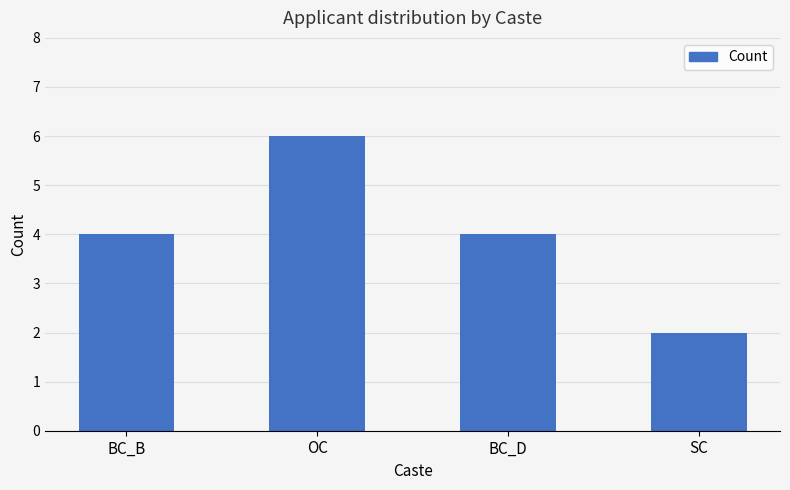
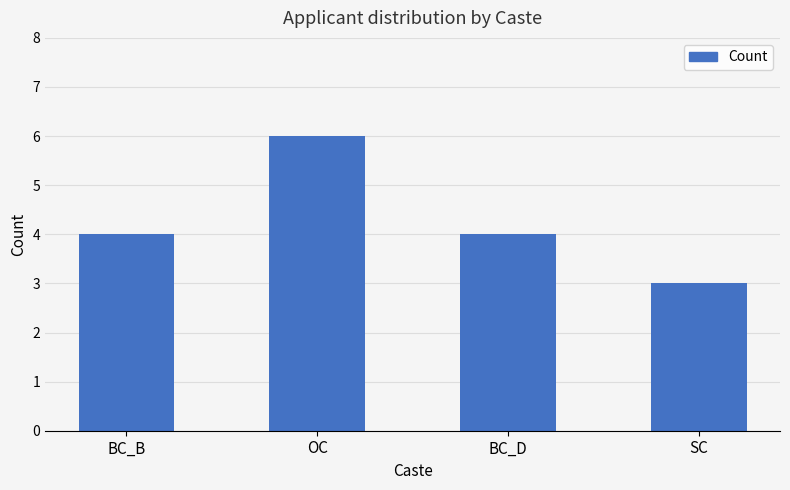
  {
    "BC_B": 4,
    "OC": 6,
    "BC_D": 4,
-   "SC": 2
+   "SC": 3
  }
